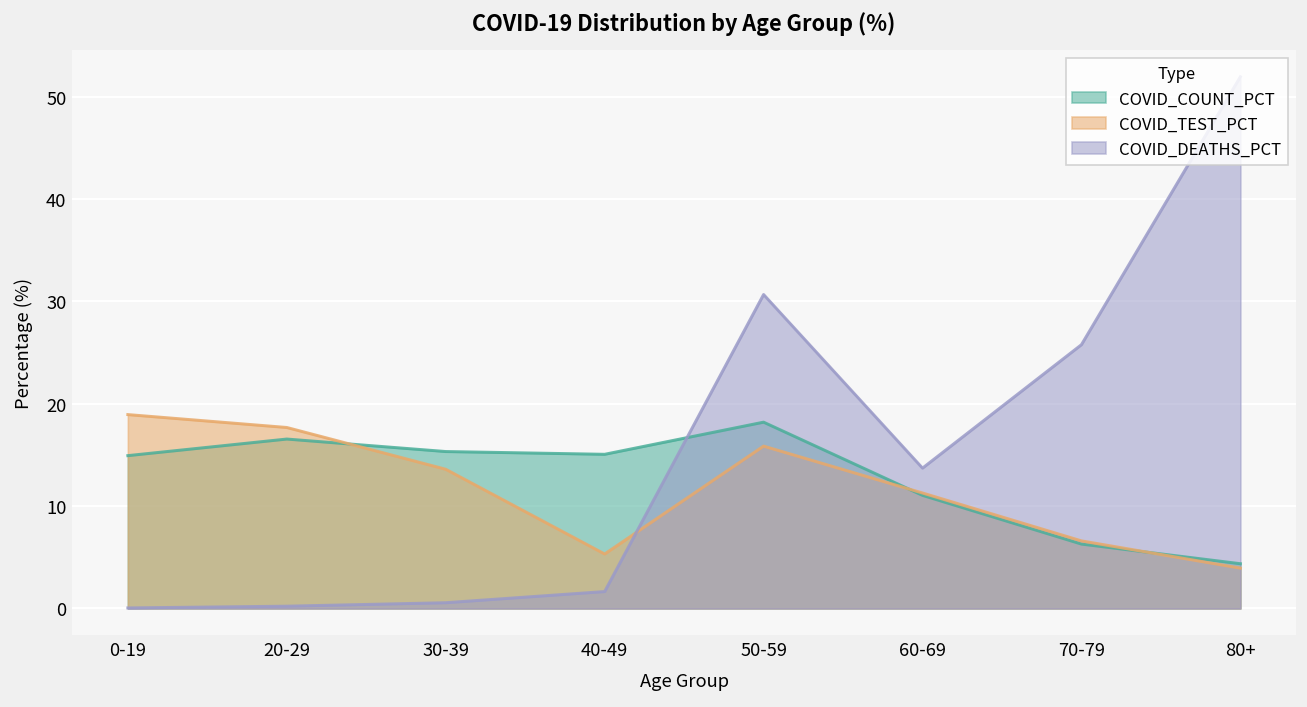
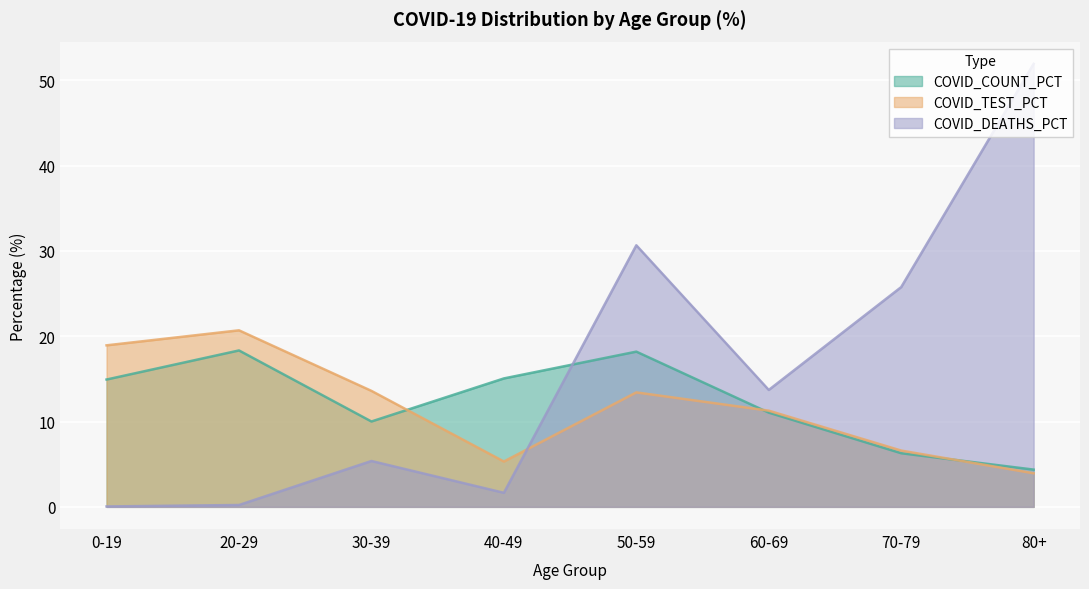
  {
    "COVID_COUNT_PCT": {
      "0-19": 15,
-     "20-29": 17,
-     "30-39": 15,
+     "20-29": 18,
+     "30-39": 10,
      "40-49": 15,
      "50-59": 18,
      "70-79": 6,
      "80+": 4
    },
    "COVID_TEST_PCT": {
      "0-19": 19,
-     "20-29": 18,
+     "20-29": 21,
      "30-39": 14,
      "40-49": 5,
-     "50-59": 16,
+     "50-59": 13,
      "70-79": 7,
      "80+": 4
    },
    "COVID_DEATHS_PCT": {
      "0-19": 0,
      "20-29": 0,
-     "30-39": 1,
+     "30-39": 5,
      "40-49": 2,
      "50-59": 31,
      "60-69": 14,
      "70-79": 26
    }
  }
